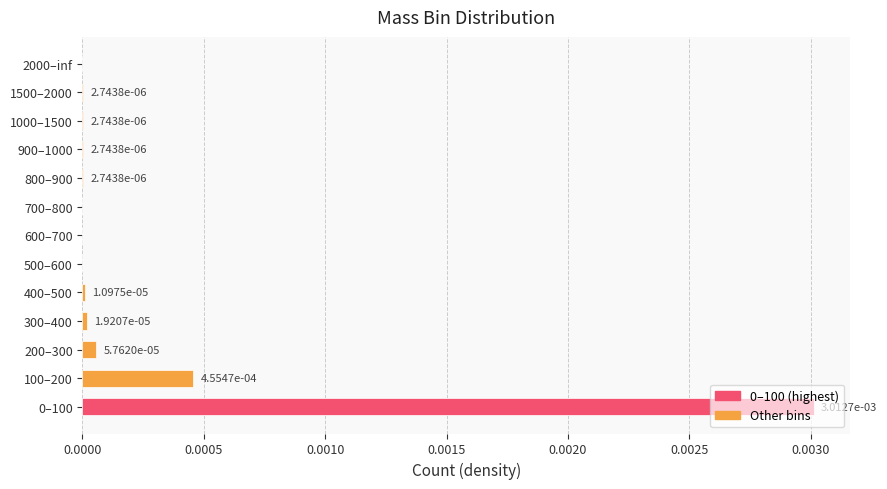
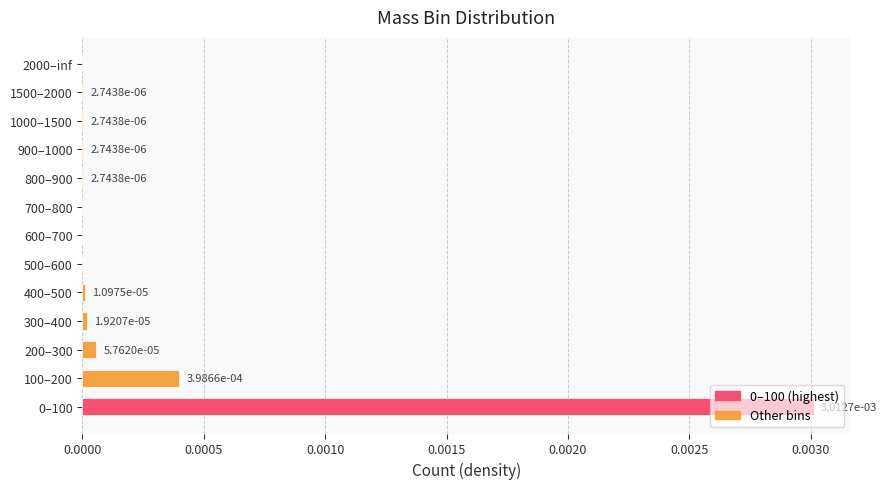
  {
    "1500–2000": "2.7438e-06",
    "1000–1500": "2.7438e-06",
    "900–1000": "2.7438e-06",
    "800–900": "2.7438e-06",
    "400–500": "1.0975e-05",
    "300–400": "1.9207e-05",
    "200–300": "5.7620e-05",
-   "100–200": "4.5547e-04"
+   "100–200": "3.9866e-04"
  }
